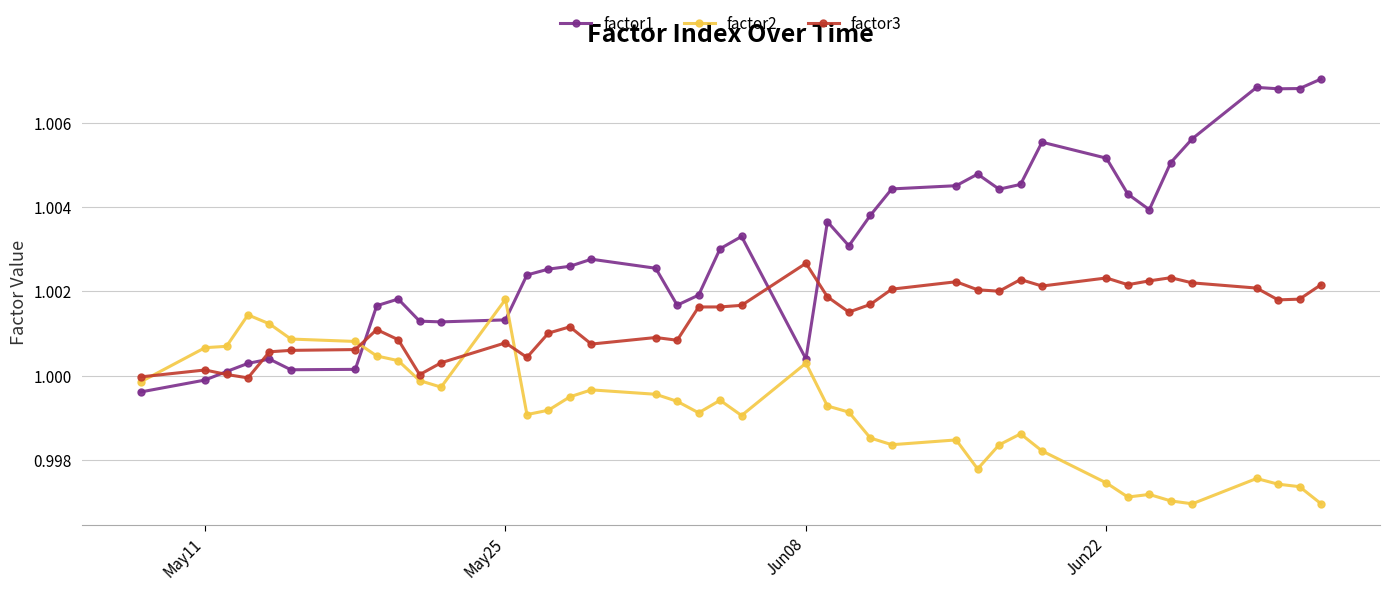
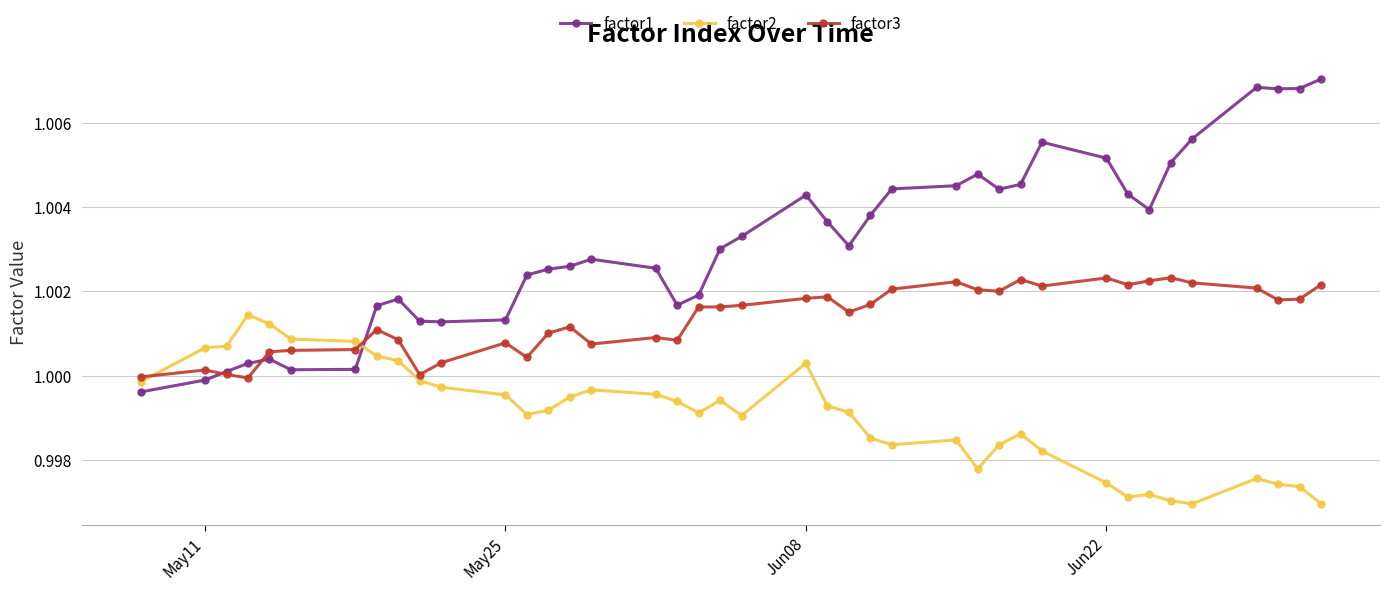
  {
    "factor1": {
      "May11": 0.9999,
      "May25": 1.0013,
-     "Jun08": 1.0004,
+     "Jun08": 1.0043,
      "Jun22": 1.0052
    },
    "factor2": {
      "May11": 1.0007,
-     "May25": 1.0018,
+     "May25": 0.9995,
      "Jun08": 1.0003,
      "Jun22": 0.9975
    },
    "factor3": {
      "May11": 1.0001,
      "May25": 1.0008,
-     "Jun08": 1.0027,
+     "Jun08": 1.0018,
      "Jun22": 1.0023
    }
  }
